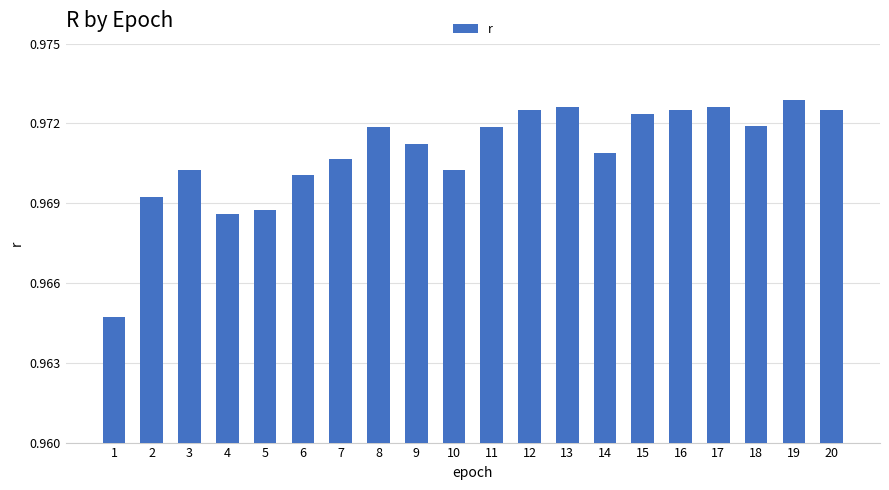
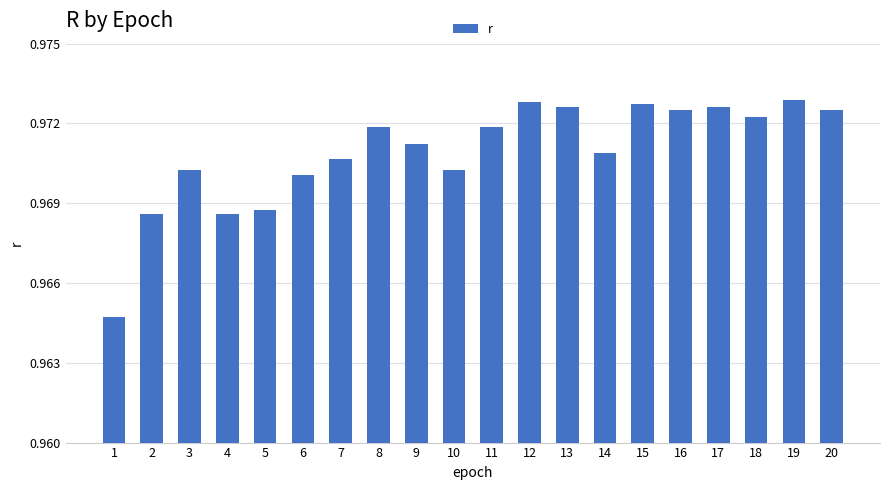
  {
    "1": 0.9647,
-   "2": 0.9692,
+   "2": 0.9686,
    "3": 0.9702,
    "4": 0.9686,
    "5": 0.9687,
    "6": 0.9701,
    "7": 0.9707,
    "8": 0.9719,
    "9": 0.9712,
    "10": 0.9702,
    "11": 0.9719,
-   "12": 0.9725,
+   "12": 0.9728,
    "13": 0.9726,
    "14": 0.9709,
-   "15": 0.9724,
+   "15": 0.9727,
    "16": 0.9725,
    "17": 0.9726,
-   "18": 0.9719,
+   "18": 0.9722,
    "19": 0.9729,
    "20": 0.9725
  }
